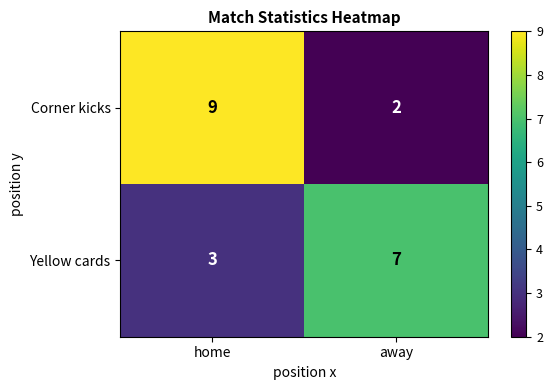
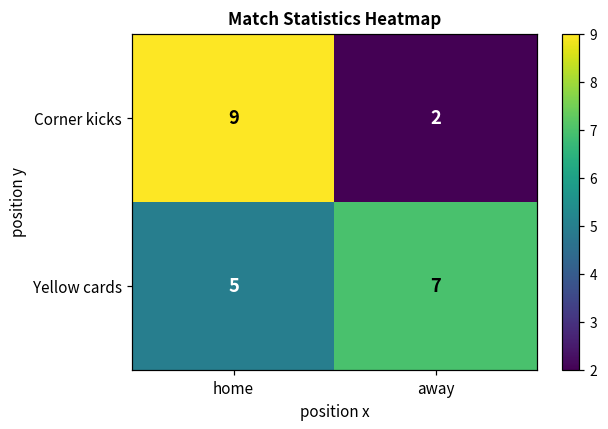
  {
    "Corner kicks": {
      "home": 9,
      "away": 2
    },
    "Yellow cards": {
-     "home": 3,
+     "home": 5,
      "away": 7
    }
  }
